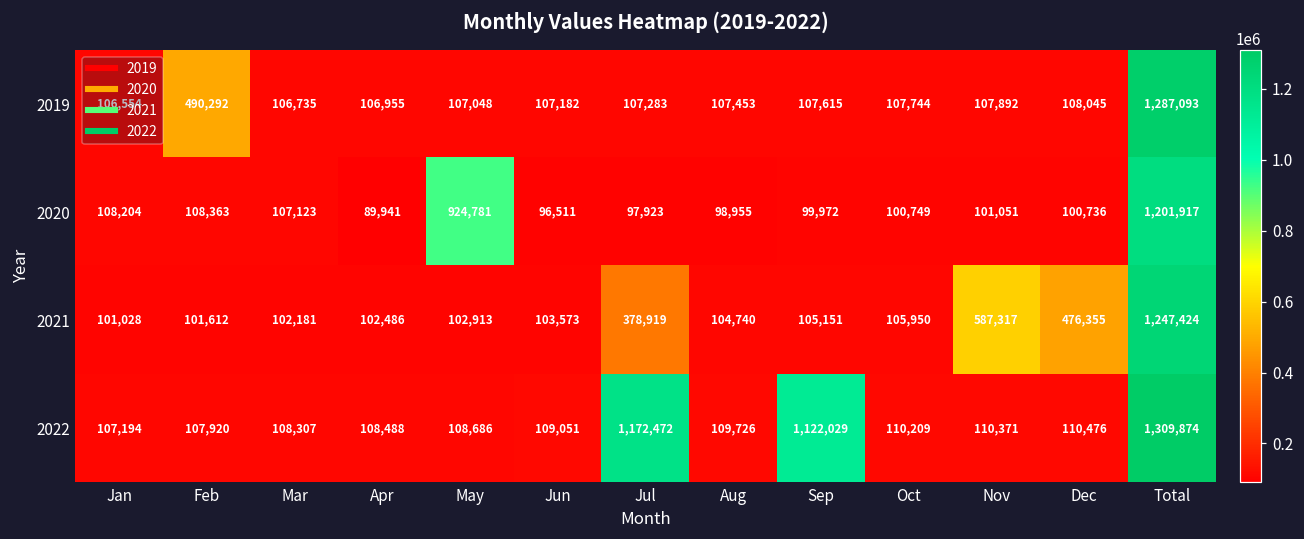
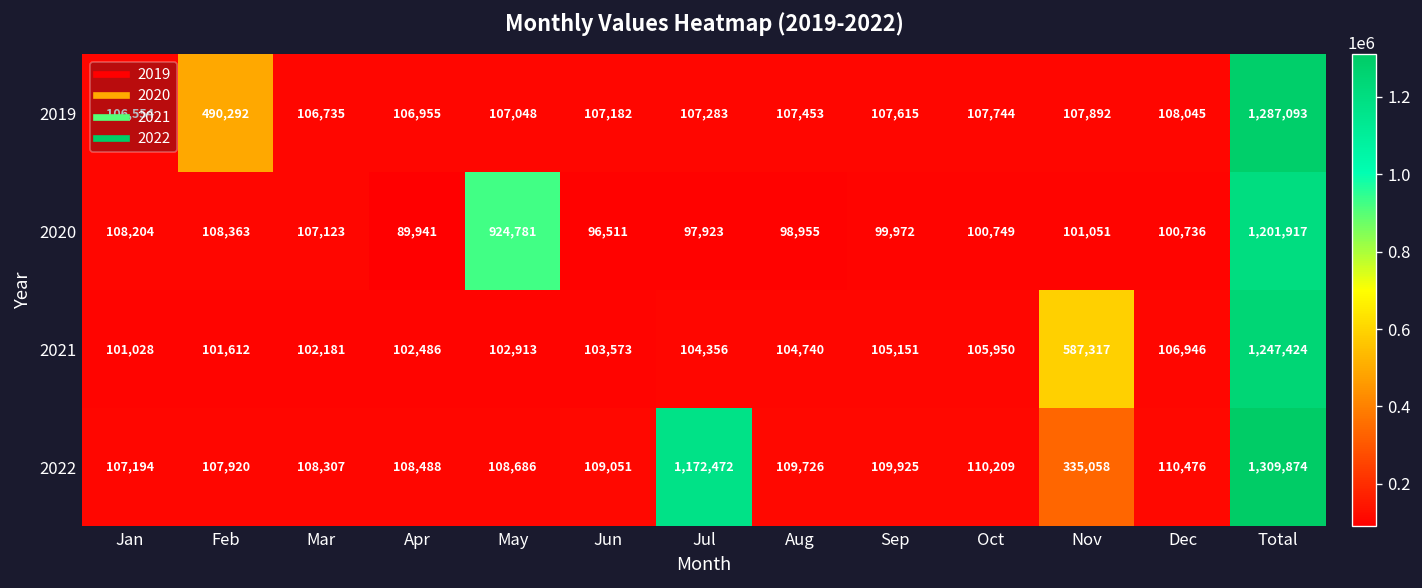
  {
    "2019": {
      "Feb": "490,292",
      "Mar": "106,735",
      "Apr": "106,955",
      "May": "107,048",
      "Jun": "107,182",
      "Jul": "107,283",
      "Aug": "107,453",
      "Sep": "107,615",
      "Oct": "107,744",
      "Nov": "107,892",
      "Dec": "108,045",
      "Total": "1,287,093"
    },
    "2020": {
      "Jan": "108,204",
      "Feb": "108,363",
      "Mar": "107,123",
      "Apr": "89,941",
      "May": "924,781",
      "Jun": "96,511",
      "Jul": "97,923",
      "Aug": "98,955",
      "Sep": "99,972",
      "Oct": "100,749",
      "Nov": "101,051",
      "Dec": "100,736",
      "Total": "1,201,917"
    },
    "2021": {
      "Jan": "101,028",
      "Feb": "101,612",
      "Mar": "102,181",
      "Apr": "102,486",
      "May": "102,913",
      "Jun": "103,573",
-     "Jul": "378,919",
+     "Jul": "104,356",
      "Aug": "104,740",
      "Sep": "105,151",
      "Oct": "105,950",
      "Nov": "587,317",
-     "Dec": "476,355",
+     "Dec": "106,946",
      "Total": "1,247,424"
    },
    "2022": {
      "Jan": "107,194",
      "Feb": "107,920",
      "Mar": "108,307",
      "Apr": "108,488",
      "May": "108,686",
      "Jun": "109,051",
      "Jul": "1,172,472",
      "Aug": "109,726",
-     "Sep": "1,122,029",
+     "Sep": "109,925",
      "Oct": "110,209",
-     "Nov": "110,371",
+     "Nov": "335,058",
      "Dec": "110,476",
      "Total": "1,309,874"
    }
  }
